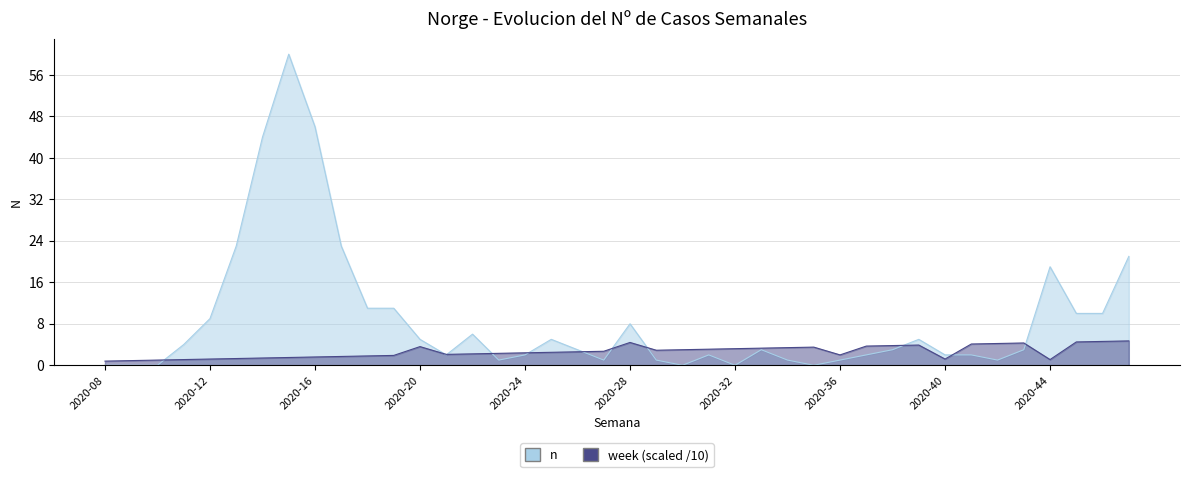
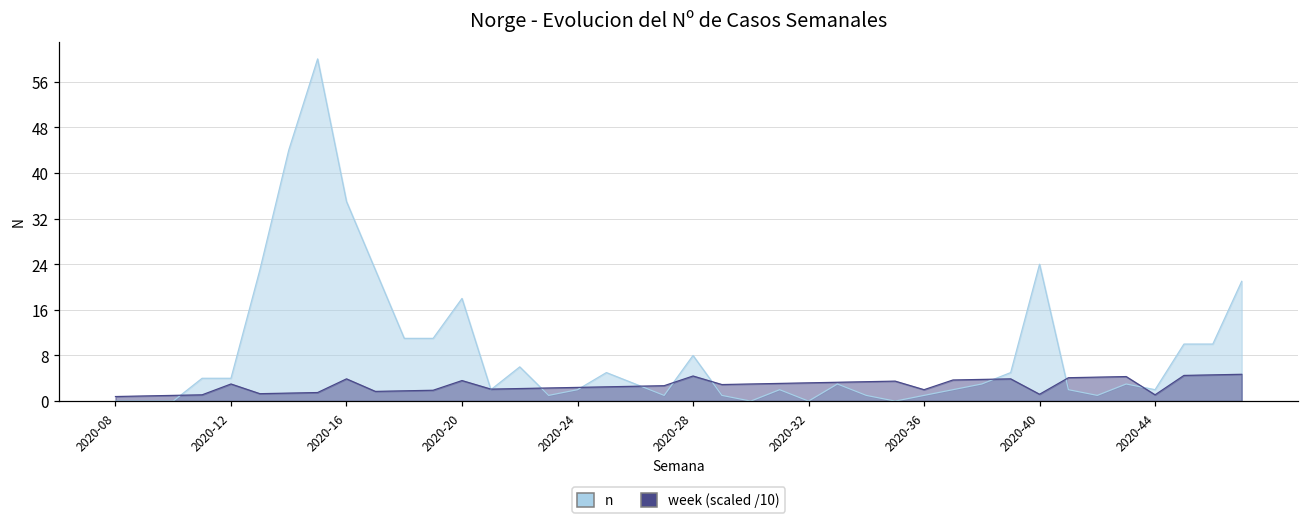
  {
    "n": {
      "2020-08": 0,
-     "2020-12": 9,
-     "2020-16": 46,
-     "2020-20": 5,
+     "2020-12": 4,
+     "2020-16": 35,
+     "2020-20": 18,
      "2020-28": 8,
      "2020-32": 0,
      "2020-36": 1,
-     "2020-40": 2,
-     "2020-44": 19
+     "2020-40": 24,
+     "2020-44": 2
    },
    "week (scaled /10)": {
      "2020-08": 1,
-     "2020-12": 1,
-     "2020-16": 2,
+     "2020-12": 3,
+     "2020-16": 4,
      "2020-20": 4,
      "2020-28": 4,
      "2020-32": 3,
      "2020-36": 2,
      "2020-40": 1,
      "2020-44": 1
    }
  }
